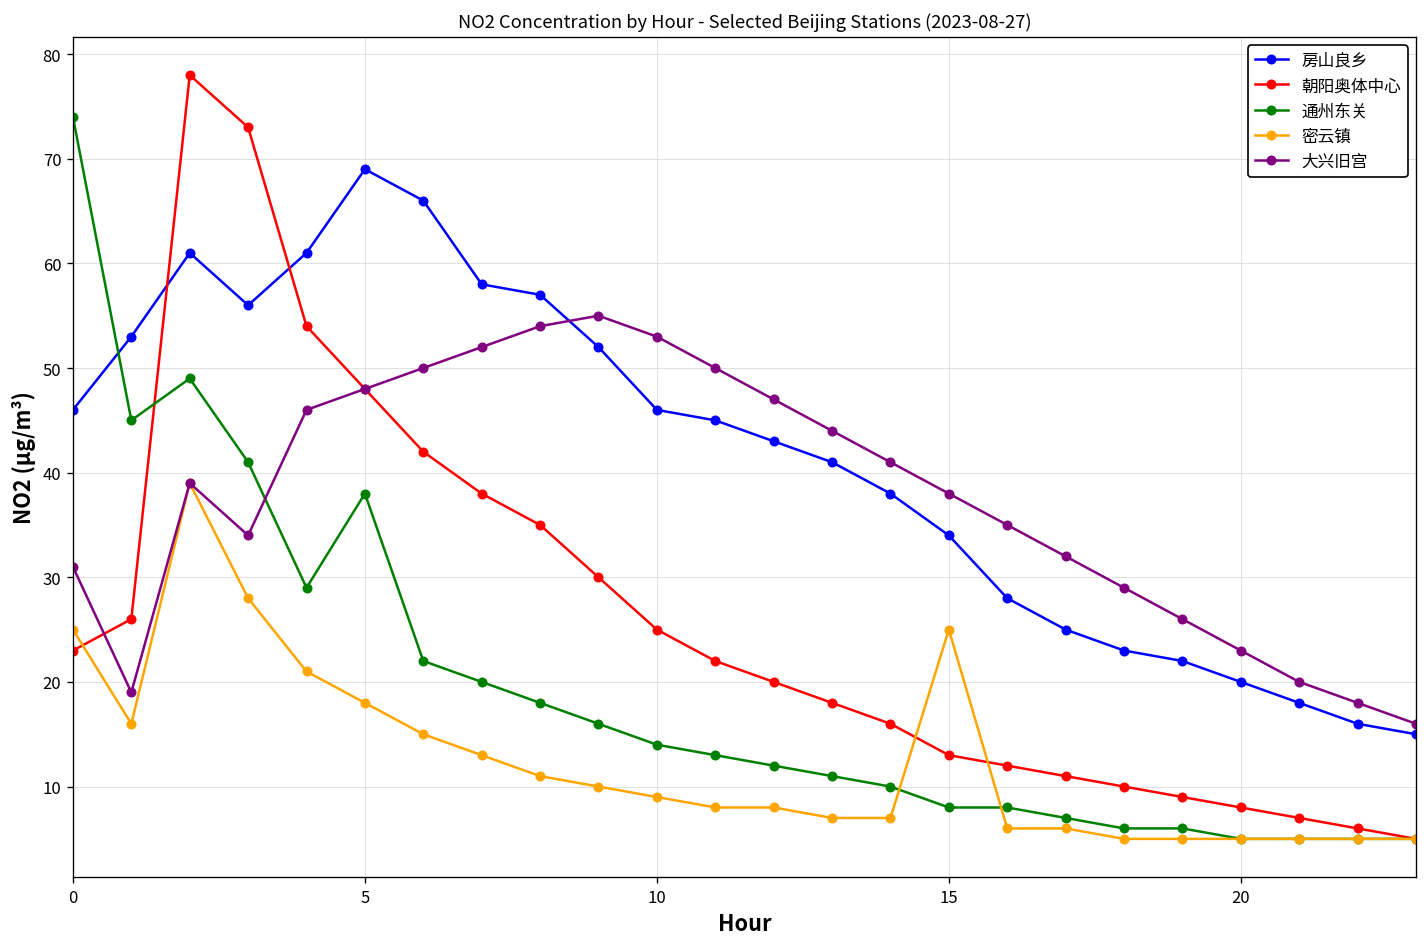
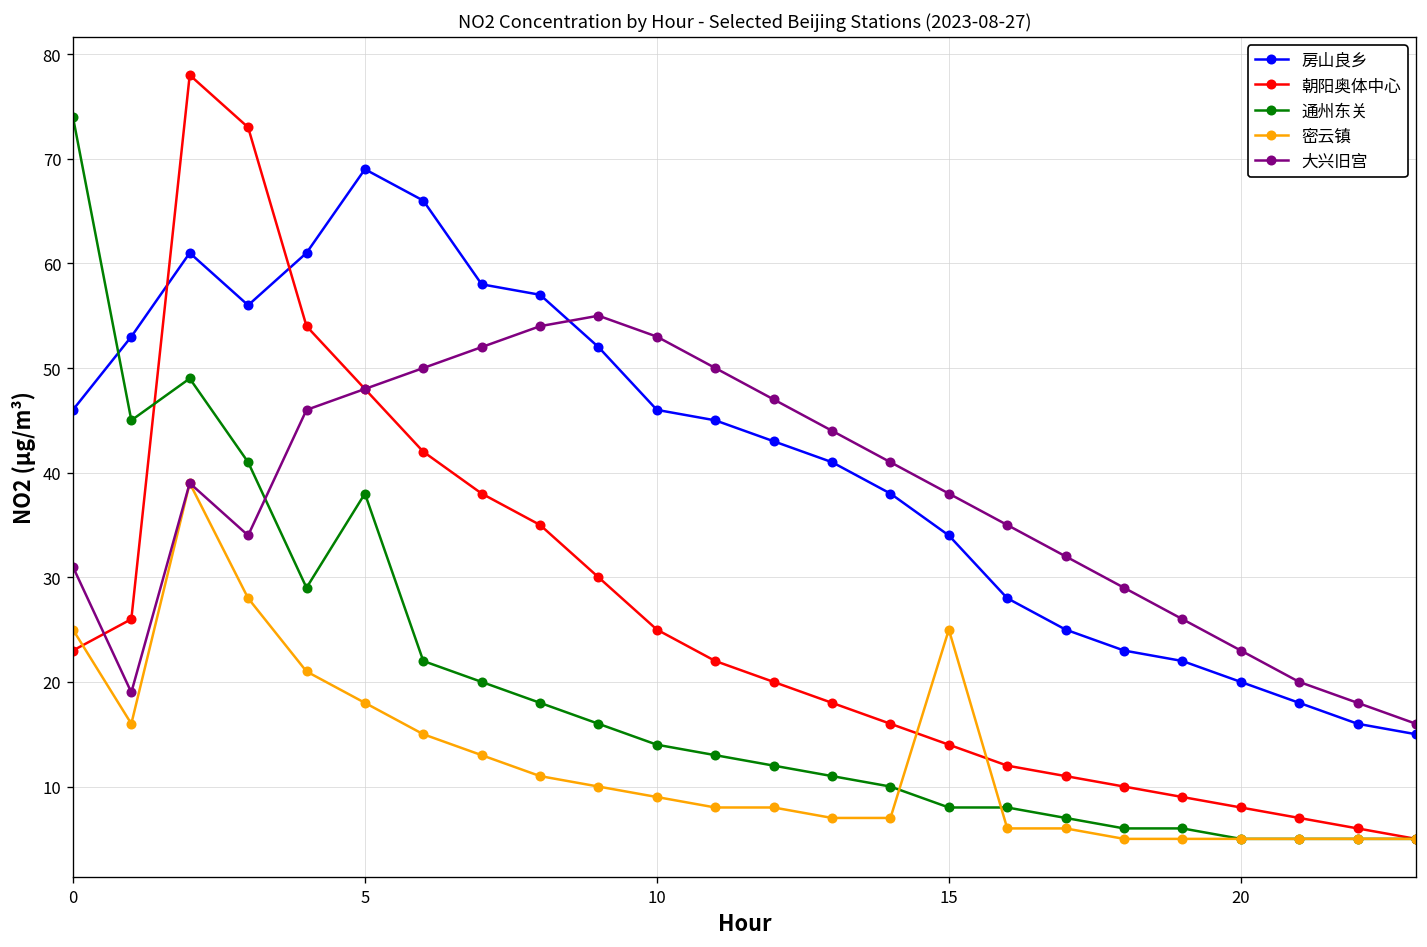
  {
    "房山良乡": {
      "0": 46,
      "5": 69,
      "10": 46,
      "15": 34,
      "20": 20
    },
    "朝阳奥体中心": {
      "0": 23,
      "10": 25,
-     "15": 13,
+     "15": 14,
      "20": 8
    },
    "通州东关": {
      "0": 74,
      "5": 38,
      "10": 14,
      "15": 8
    },
    "密云镇": {
      "0": 25,
      "5": 18,
      "10": 9,
      "15": 25
    },
    "大兴旧宫": {
      "0": 31,
      "10": 53,
      "15": 38,
      "20": 23
    }
  }
